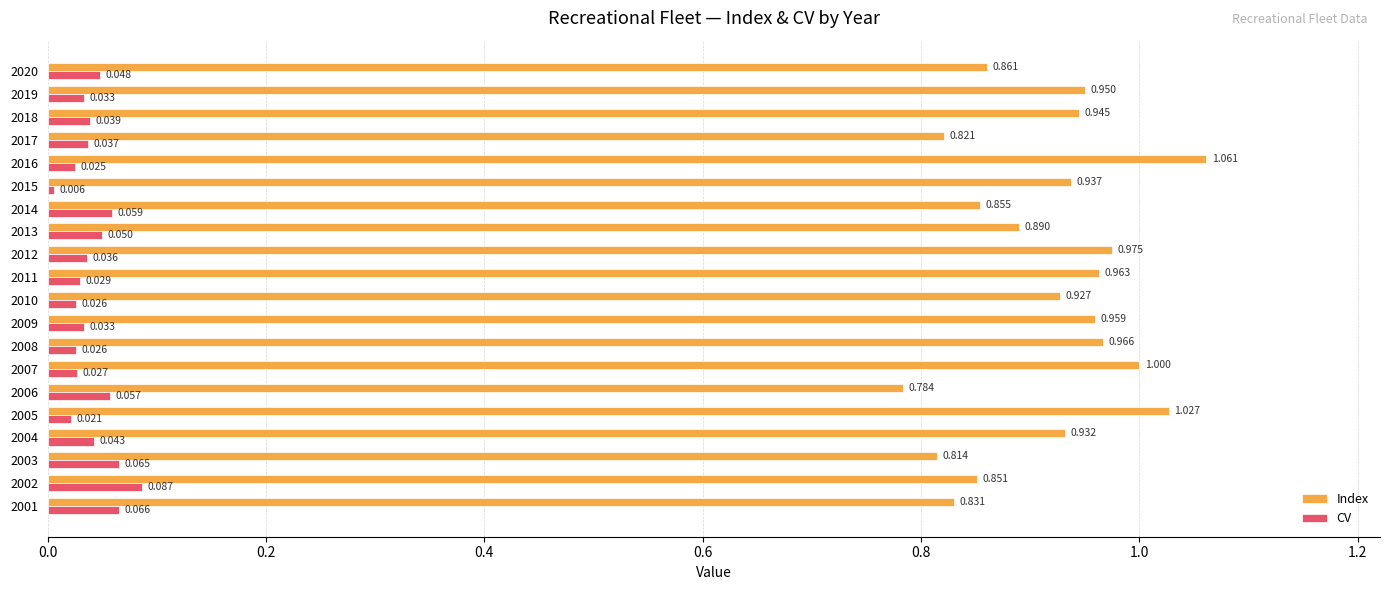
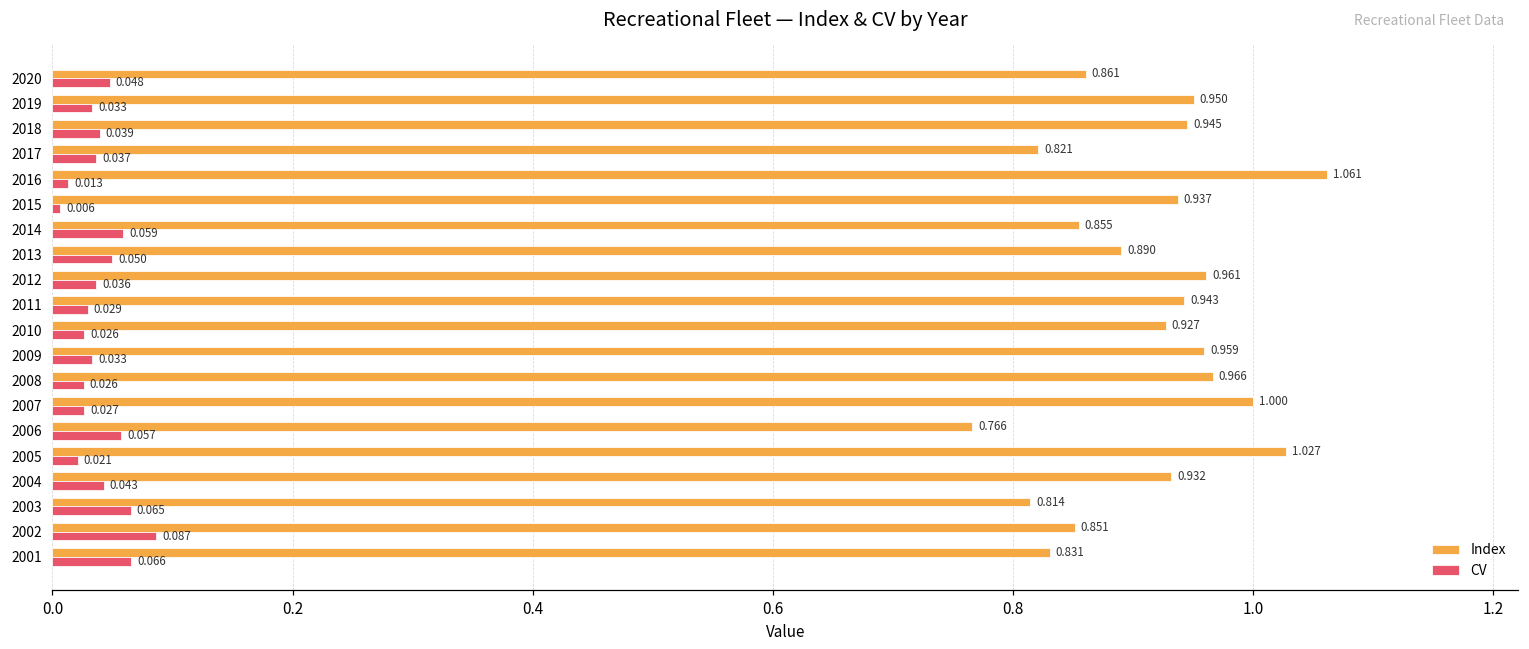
  {
    "Index": {
      "2020": 0.861,
      "2019": 0.950,
      "2018": 0.945,
      "2017": 0.821,
      "2016": 1.061,
      "2015": 0.937,
      "2014": 0.855,
      "2013": 0.890,
-     "2012": 0.975,
-     "2011": 0.963,
+     "2012": 0.961,
+     "2011": 0.943,
      "2010": 0.927,
      "2009": 0.959,
      "2008": 0.966,
      "2007": 1.000,
-     "2006": 0.784,
+     "2006": 0.766,
      "2005": 1.027,
      "2004": 0.932,
      "2003": 0.814,
      "2002": 0.851,
      "2001": 0.831
    },
    "CV": {
      "2020": 0.048,
      "2019": 0.033,
      "2018": 0.039,
      "2017": 0.037,
-     "2016": 0.025,
+     "2016": 0.013,
      "2015": 0.006,
      "2014": 0.059,
      "2013": 0.050,
      "2012": 0.036,
      "2011": 0.029,
      "2010": 0.026,
      "2009": 0.033,
      "2008": 0.026,
      "2007": 0.027,
      "2006": 0.057,
      "2005": 0.021,
      "2004": 0.043,
      "2003": 0.065,
      "2002": 0.087,
      "2001": 0.066
    }
  }
